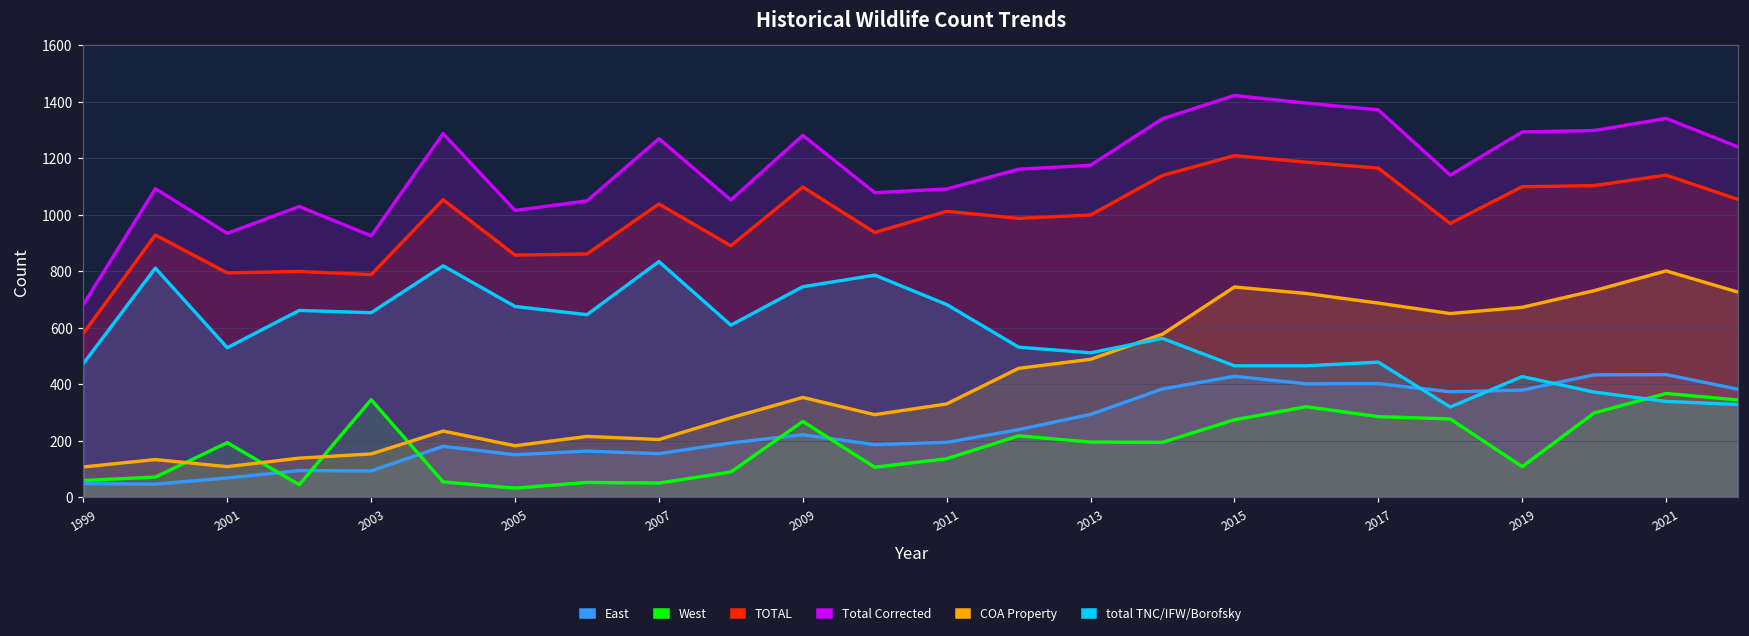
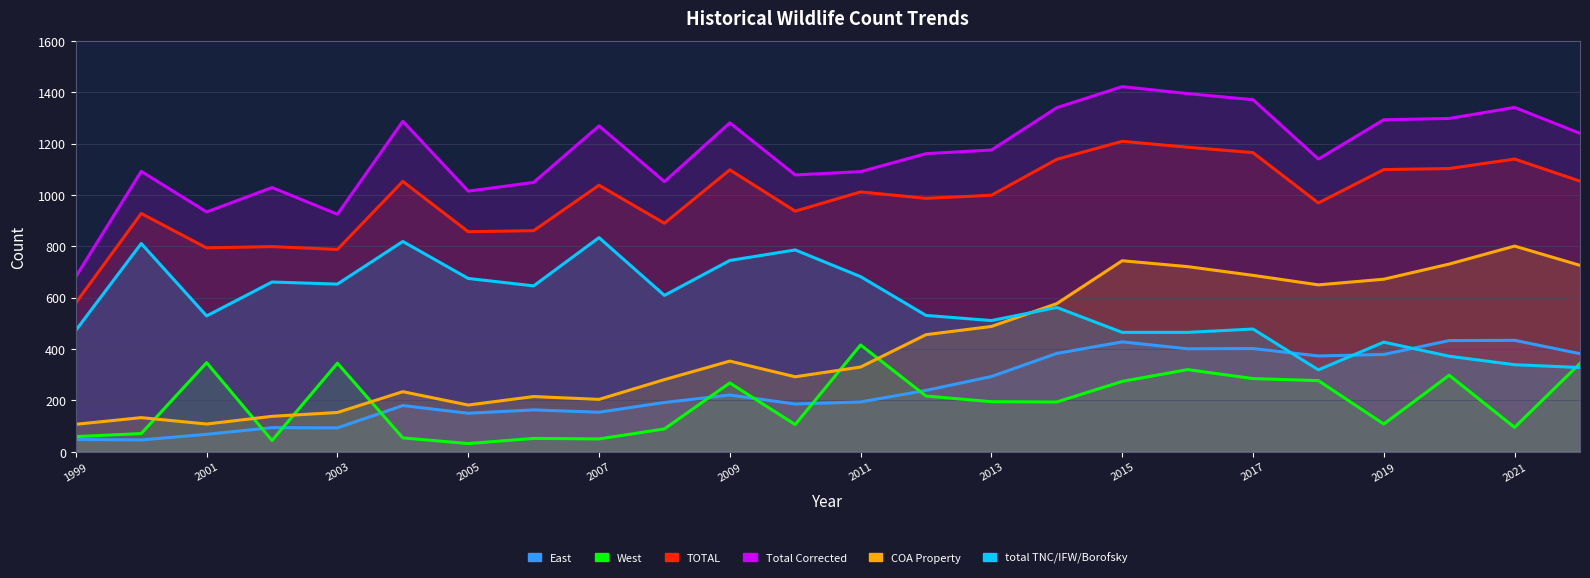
  {
    "West": {
      "1999": 60,
-     "2001": 190,
+     "2001": 350,
      "2003": 350,
      "2005": 30,
      "2007": 50,
      "2009": 270,
-     "2011": 140,
+     "2011": 420,
      "2013": 200,
      "2015": 270,
      "2017": 290,
      "2019": 110,
-     "2021": 370
+     "2021": 100
    }
  }
